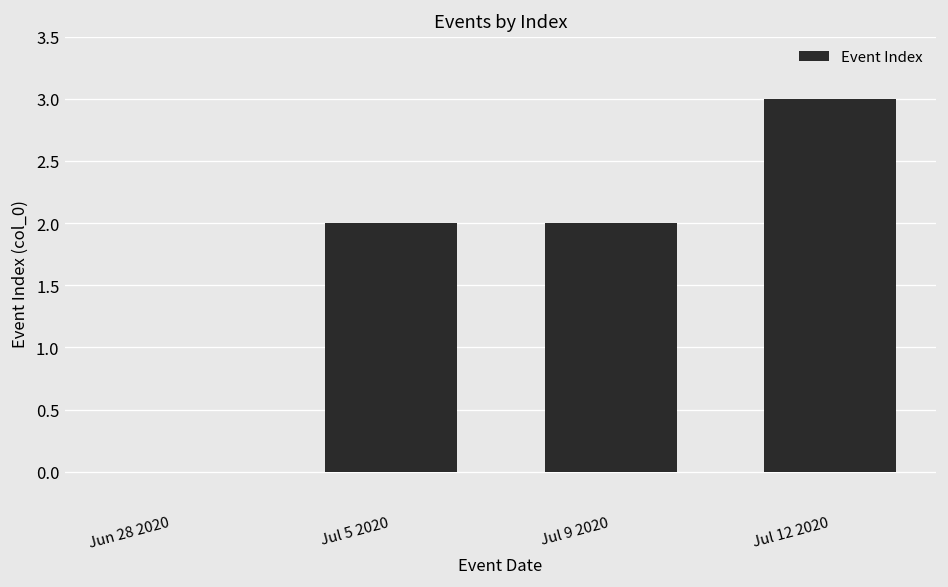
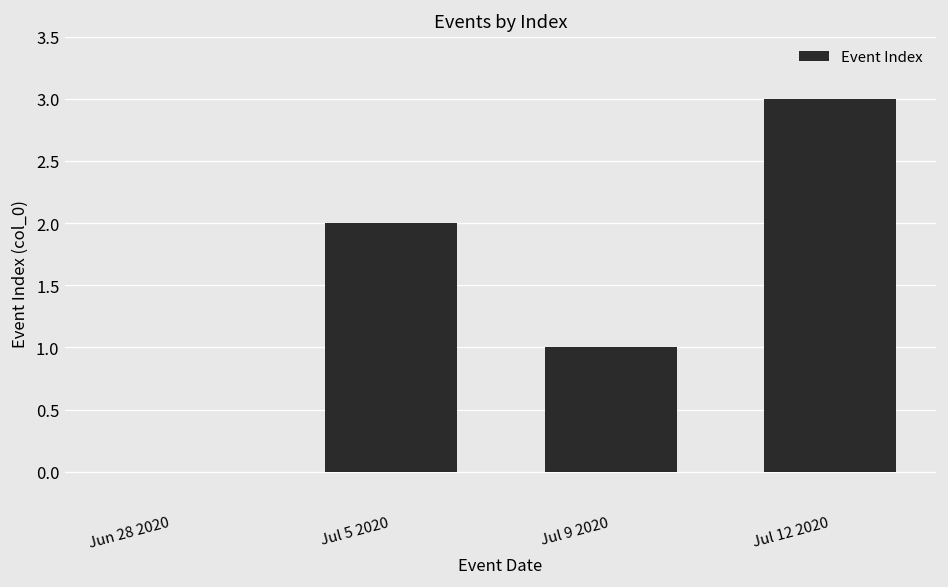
  {
    "Jun 28 2020": 0,
    "Jul 5 2020": 2,
-   "Jul 9 2020": 2,
+   "Jul 9 2020": 1,
    "Jul 12 2020": 3
  }
